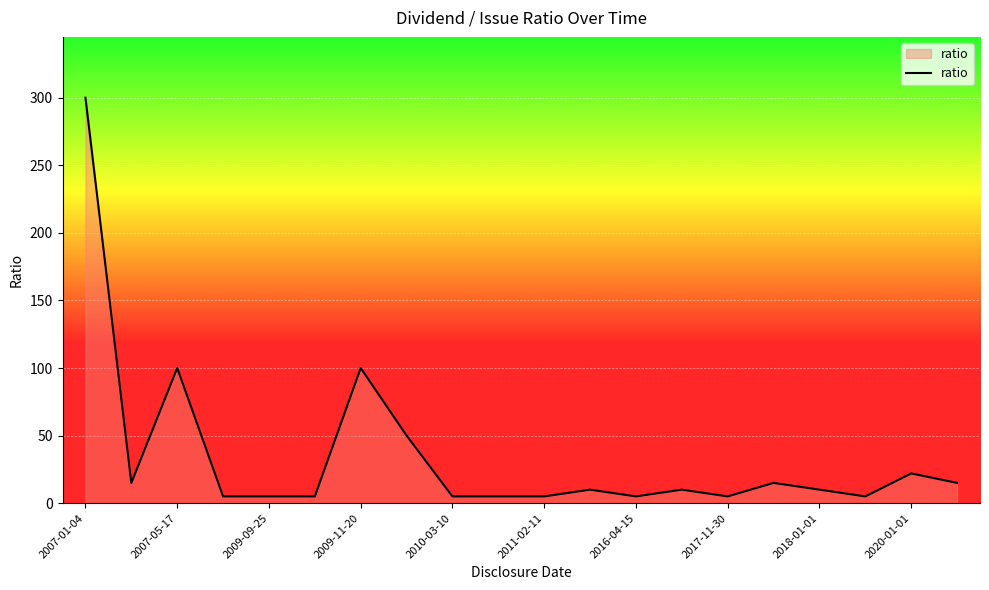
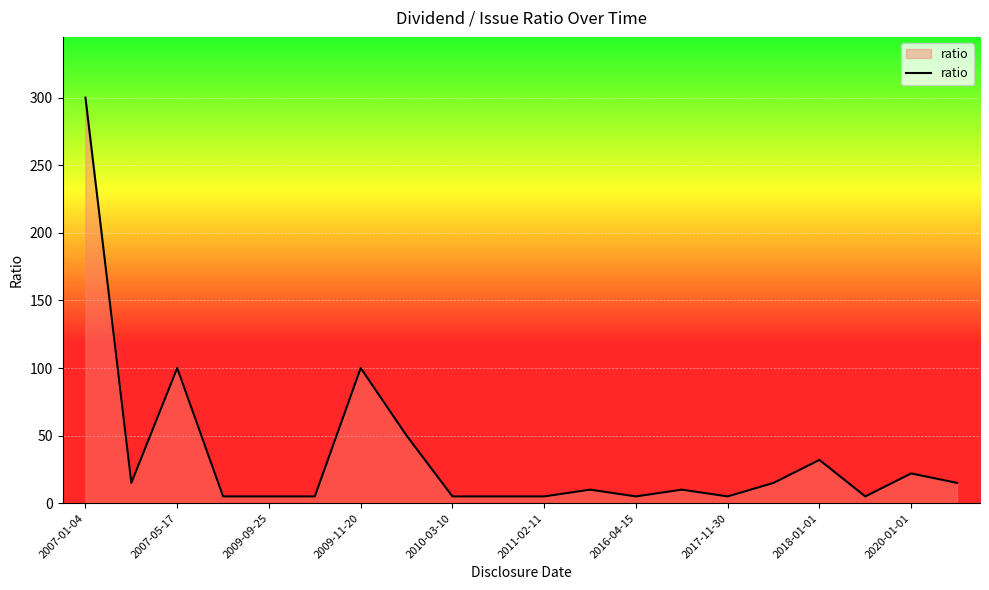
  {
    "2010-03-10": 5,
-   "2018-01-01": 10,
+   "2018-01-01": 32,
    "2020-01-01": 22
  }
